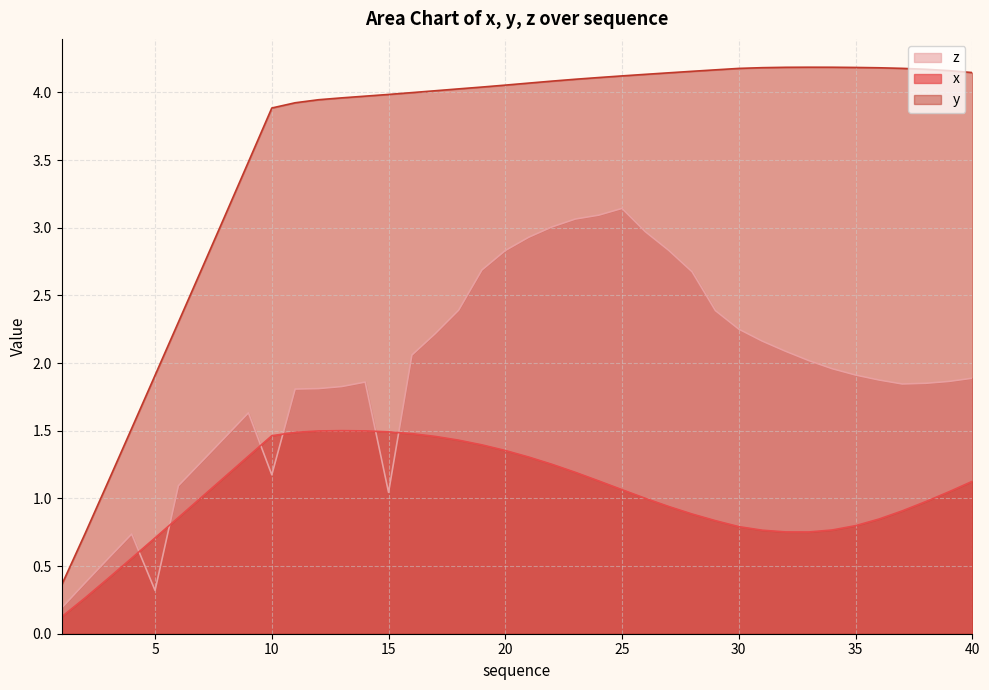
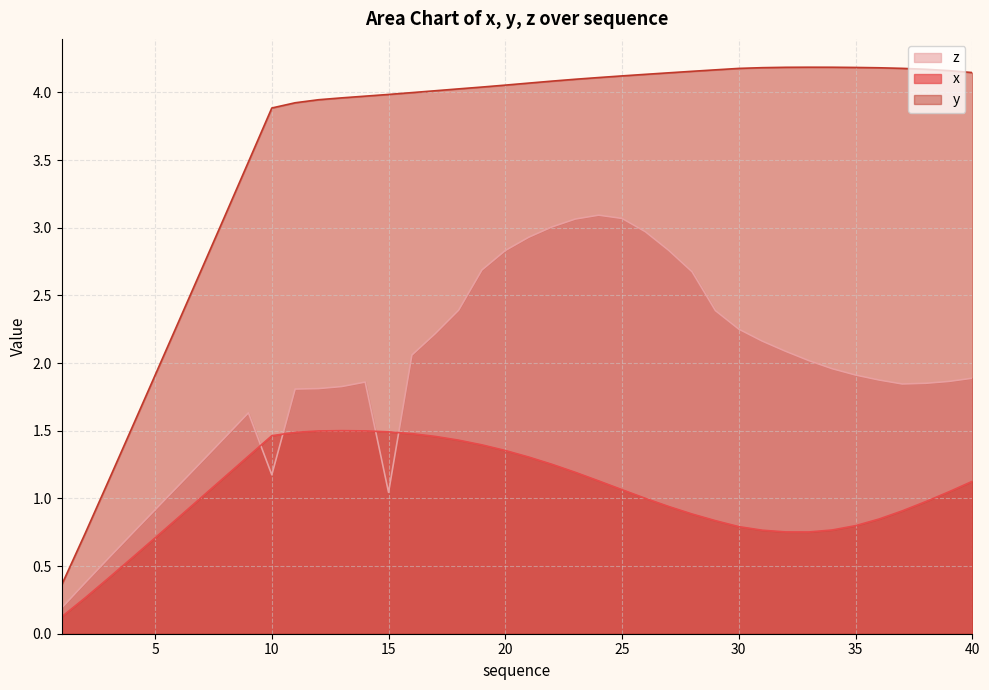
  {
    "z": {
-     "5": 0.32,
+     "5": 0.92,
      "10": 1.17,
      "15": 1.04,
      "20": 2.83,
-     "25": 3.14,
+     "25": 3.07,
      "30": 2.25,
      "35": 1.91,
      "40": 1.89
    }
  }
